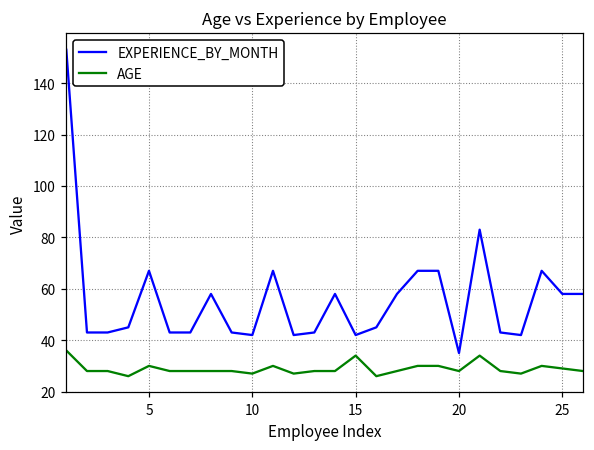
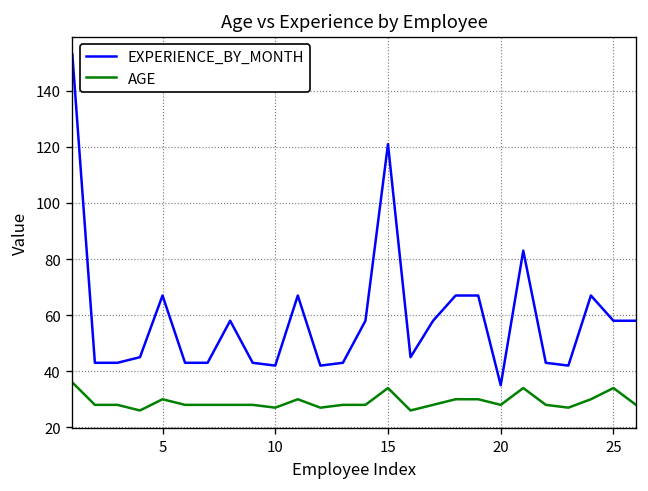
  {
    "EXPERIENCE_BY_MONTH": {
      "5": 67,
      "10": 42,
-     "15": 42,
+     "15": 121,
      "20": 35,
      "25": 58
    },
    "AGE": {
      "5": 30,
      "10": 27,
      "15": 34,
      "20": 28,
-     "25": 29
+     "25": 34
    }
  }
